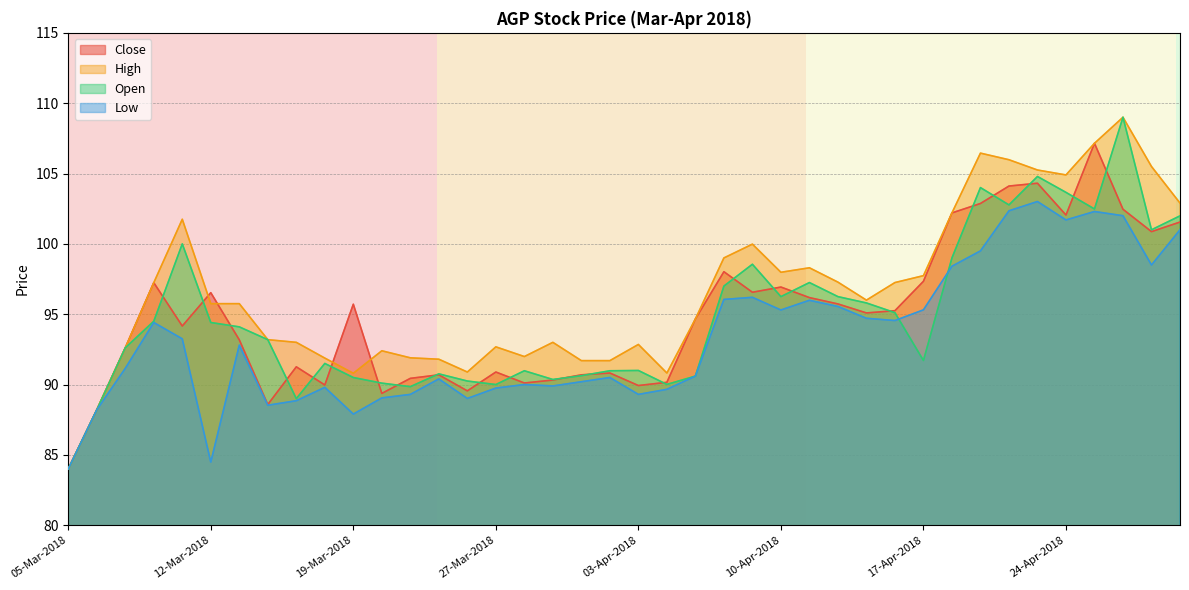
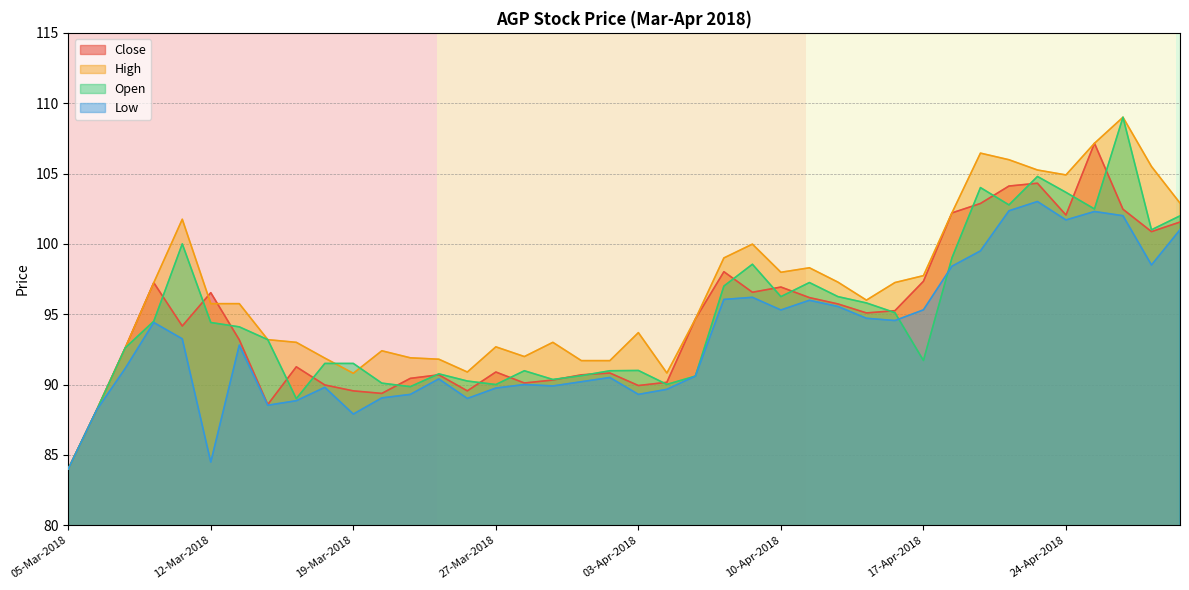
  {
    "Close": {
      "12-Mar-2018": 96.5,
-     "19-Mar-2018": 95.7,
+     "19-Mar-2018": 89.6,
      "27-Mar-2018": 90.9,
      "03-Apr-2018": 89.9,
      "10-Apr-2018": 96.9,
      "17-Apr-2018": 97.3,
      "24-Apr-2018": 102.1
    },
    "High": {
      "12-Mar-2018": 95.8,
      "19-Mar-2018": 90.8,
      "27-Mar-2018": 92.7,
-     "03-Apr-2018": 92.9,
+     "03-Apr-2018": 93.7,
      "10-Apr-2018": 98.0,
      "17-Apr-2018": 97.7,
      "24-Apr-2018": 104.9
    },
    "Open": {
      "12-Mar-2018": 94.4,
-     "19-Mar-2018": 90.5,
+     "19-Mar-2018": 91.5,
      "27-Mar-2018": 90.0,
      "03-Apr-2018": 91.0,
      "10-Apr-2018": 96.3,
      "17-Apr-2018": 91.7,
      "24-Apr-2018": 103.7
    },
    "Low": {
      "12-Mar-2018": 84.5,
      "19-Mar-2018": 87.9,
      "27-Mar-2018": 89.8,
      "03-Apr-2018": 89.3,
      "10-Apr-2018": 95.3,
      "17-Apr-2018": 95.3,
      "24-Apr-2018": 101.7
    }
  }
